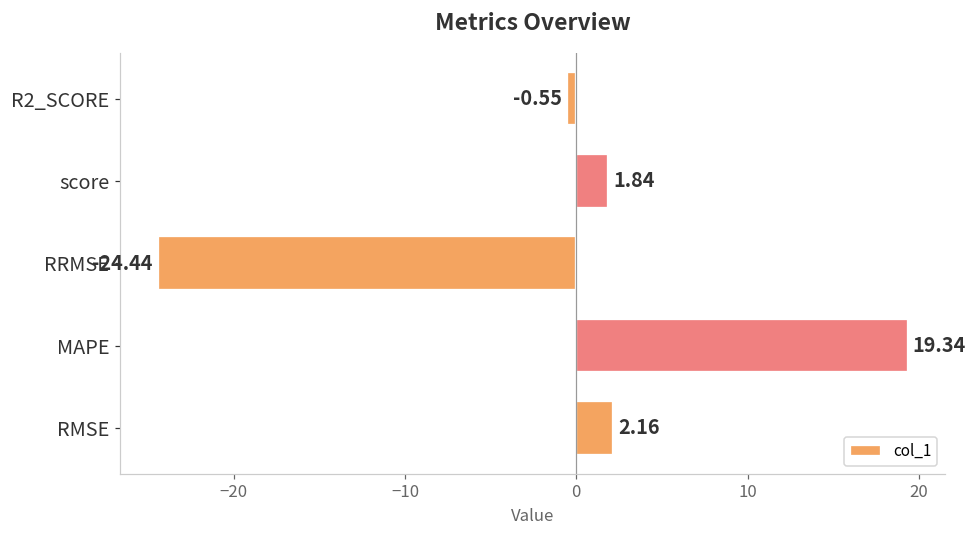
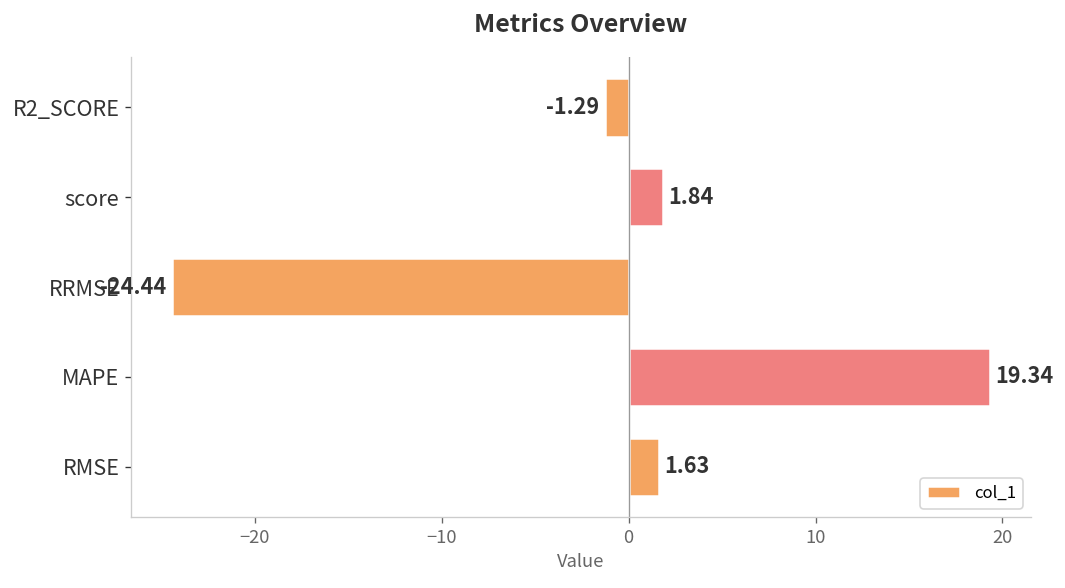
  {
-   "R2_SCORE": -0.55,
+   "R2_SCORE": -1.29,
    "score": 1.84,
    "RRMSE": -24.44,
    "MAPE": 19.34,
-   "RMSE": 2.16
+   "RMSE": 1.63
  }
